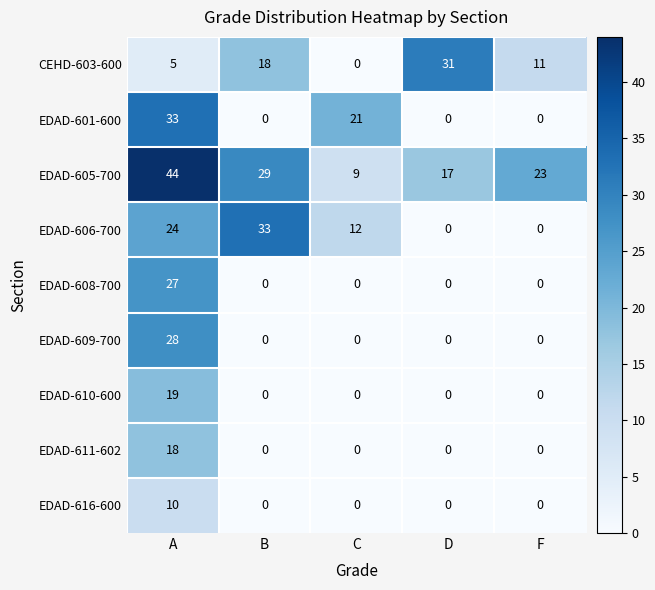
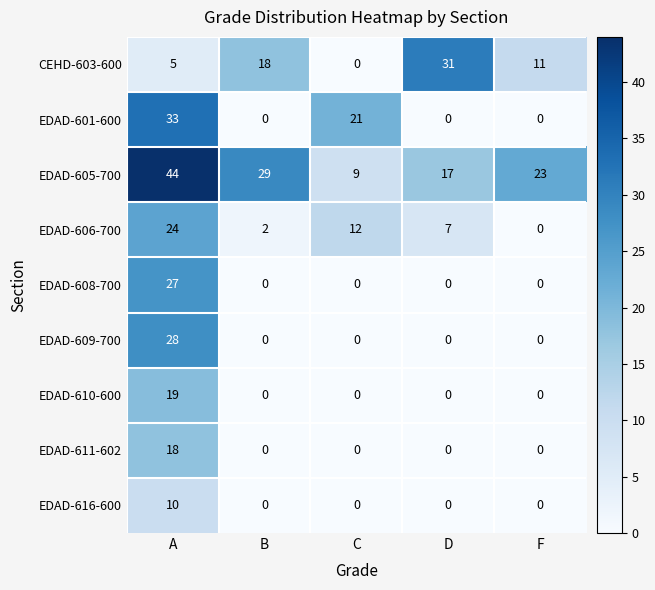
  {
    "CEHD-603-600": {
      "A": 5,
      "B": 18,
      "C": 0,
      "D": 31,
      "F": 11
    },
    "EDAD-601-600": {
      "A": 33,
      "B": 0,
      "C": 21,
      "D": 0,
      "F": 0
    },
    "EDAD-605-700": {
      "A": 44,
      "B": 29,
      "C": 9,
      "D": 17,
      "F": 23
    },
    "EDAD-606-700": {
      "A": 24,
-     "B": 33,
+     "B": 2,
      "C": 12,
-     "D": 0,
+     "D": 7,
      "F": 0
    },
    "EDAD-608-700": {
      "A": 27,
      "B": 0,
      "C": 0,
      "D": 0,
      "F": 0
    },
    "EDAD-609-700": {
      "A": 28,
      "B": 0,
      "C": 0,
      "D": 0,
      "F": 0
    },
    "EDAD-610-600": {
      "A": 19,
      "B": 0,
      "C": 0,
      "D": 0,
      "F": 0
    },
    "EDAD-611-602": {
      "A": 18,
      "B": 0,
      "C": 0,
      "D": 0,
      "F": 0
    },
    "EDAD-616-600": {
      "A": 10,
      "B": 0,
      "C": 0,
      "D": 0,
      "F": 0
    }
  }
